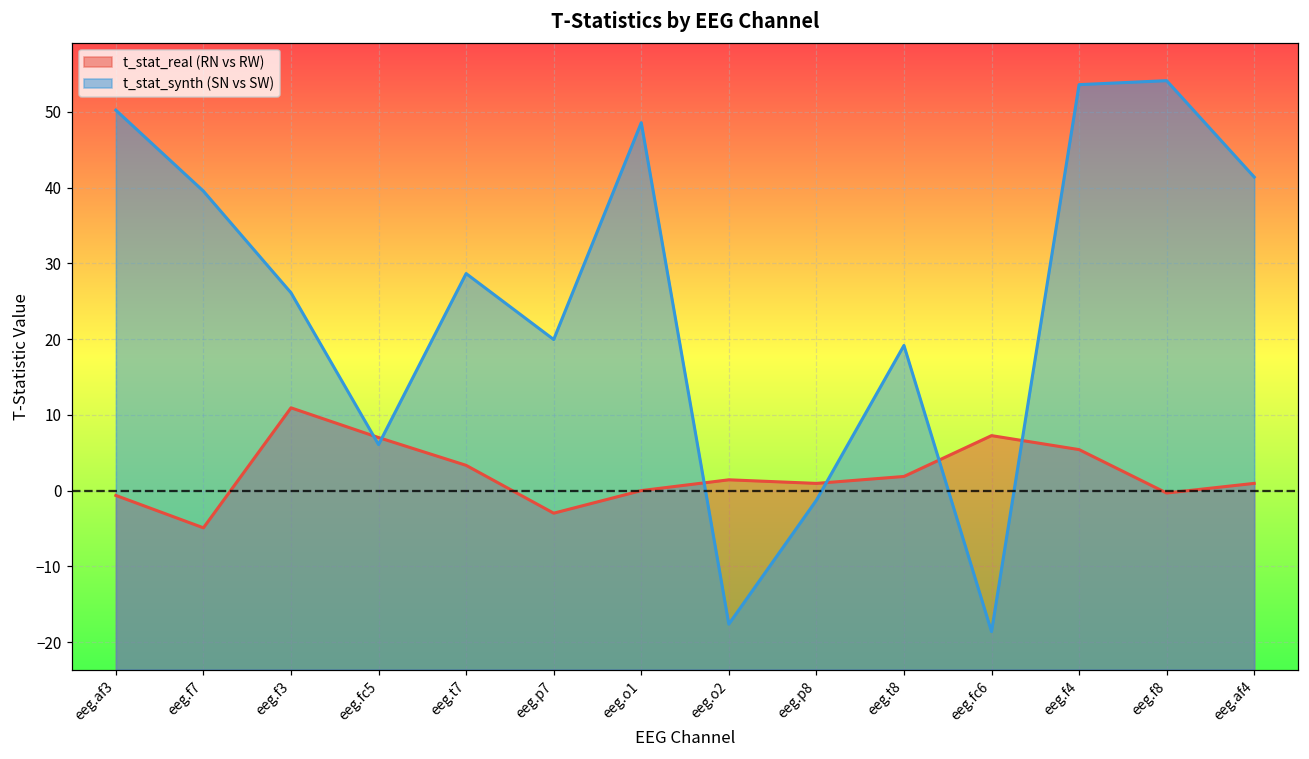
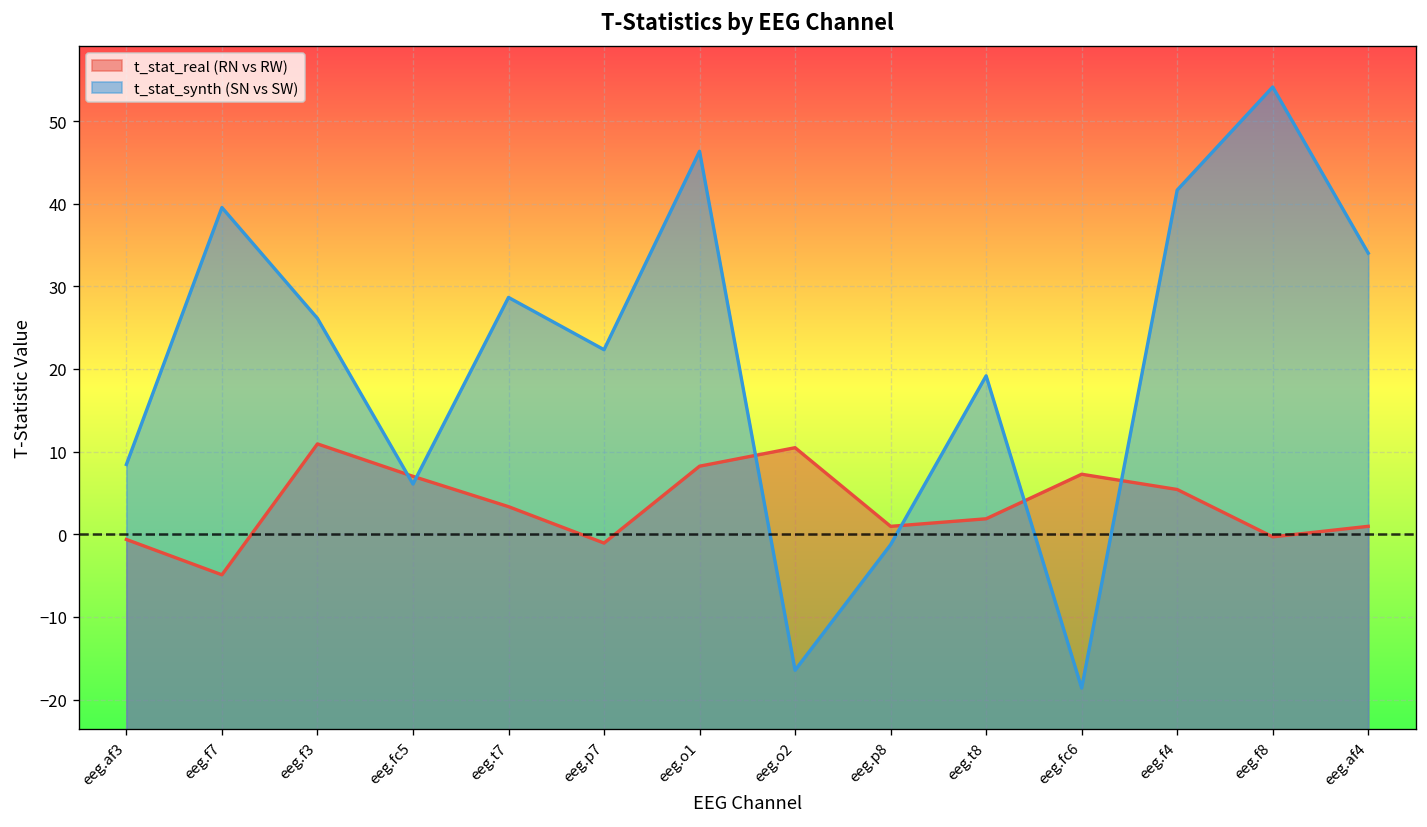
  {
    "t_stat_real (RN vs RW)": {
      "eeg.af3": -1,
      "eeg.f7": -5,
      "eeg.f3": 11,
      "eeg.fc5": 7,
      "eeg.t7": 3,
-     "eeg.p7": -3,
-     "eeg.o1": 0,
-     "eeg.o2": 1,
+     "eeg.p7": -1,
+     "eeg.o1": 8,
+     "eeg.o2": 10,
      "eeg.p8": 1,
      "eeg.t8": 2,
      "eeg.fc6": 7,
      "eeg.f4": 5,
      "eeg.f8": 0,
      "eeg.af4": 1
    },
    "t_stat_synth (SN vs SW)": {
-     "eeg.af3": 50,
+     "eeg.af3": 8,
      "eeg.f7": 40,
      "eeg.f3": 26,
      "eeg.fc5": 6,
      "eeg.t7": 29,
-     "eeg.p7": 20,
-     "eeg.o1": 49,
-     "eeg.o2": -18,
+     "eeg.p7": 22,
+     "eeg.o1": 46,
+     "eeg.o2": -16,
      "eeg.p8": -1,
      "eeg.t8": 19,
      "eeg.fc6": -19,
-     "eeg.f4": 54,
+     "eeg.f4": 42,
      "eeg.f8": 54,
-     "eeg.af4": 41
+     "eeg.af4": 34
    }
  }
